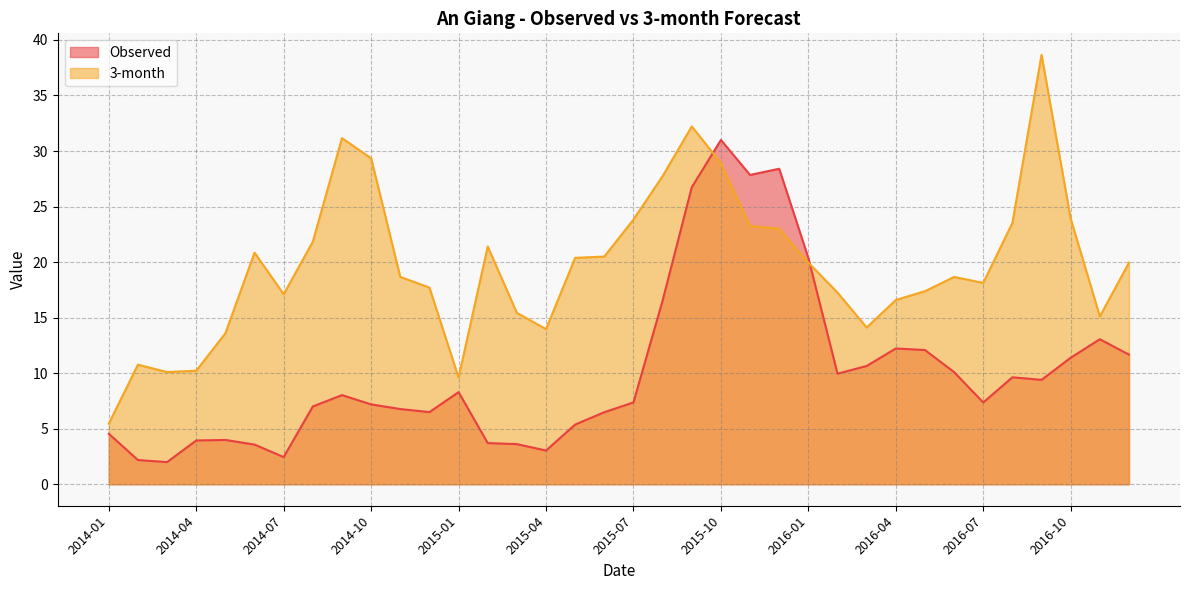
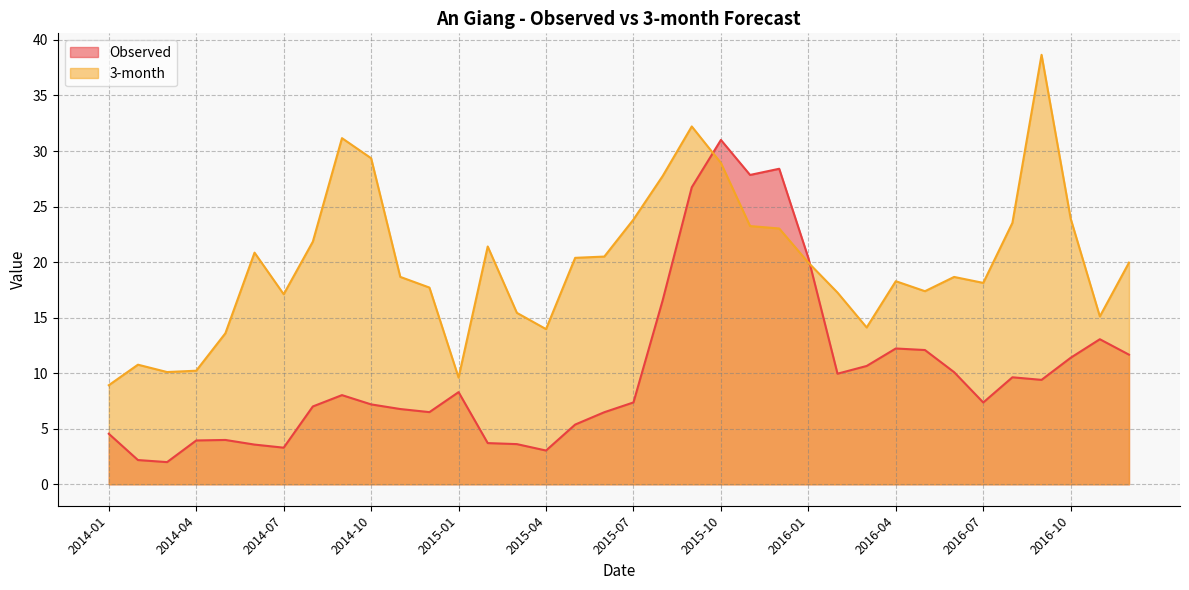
  {
    "Observed": {
      "2014-01": 4.5,
      "2014-04": 3.9,
-     "2014-07": 2.4,
+     "2014-07": 3.3,
      "2014-10": 7.2,
      "2015-01": 8.3,
      "2015-04": 3.0,
      "2015-07": 7.4,
      "2015-10": 31.0,
      "2016-01": 20.4,
      "2016-04": 12.2,
      "2016-07": 7.4,
      "2016-10": 11.4
    },
    "3-month": {
-     "2014-01": 5.5,
+     "2014-01": 8.9,
      "2014-04": 10.2,
      "2014-07": 17.1,
      "2014-10": 29.4,
      "2015-01": 9.6,
      "2015-04": 14.0,
      "2015-07": 23.8,
      "2015-10": 28.9,
      "2016-01": 20.0,
-     "2016-04": 16.6,
+     "2016-04": 18.3,
      "2016-07": 18.1,
      "2016-10": 23.9
    }
  }
